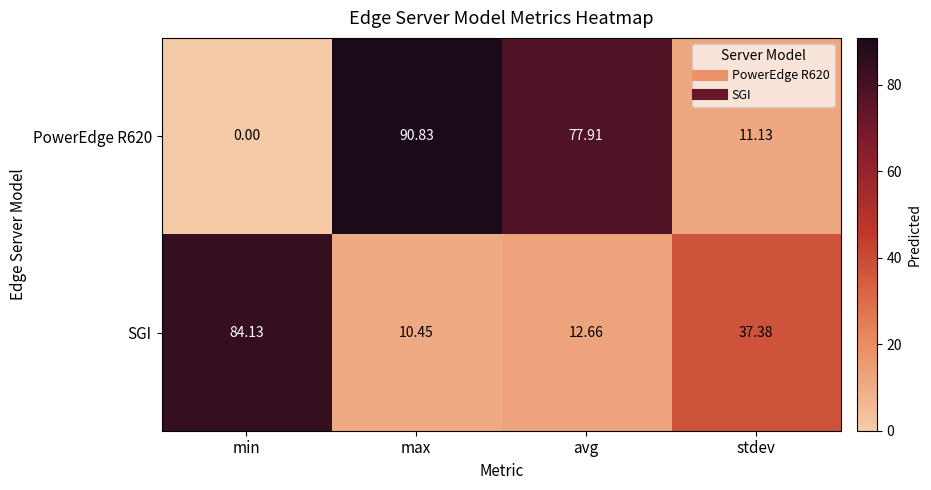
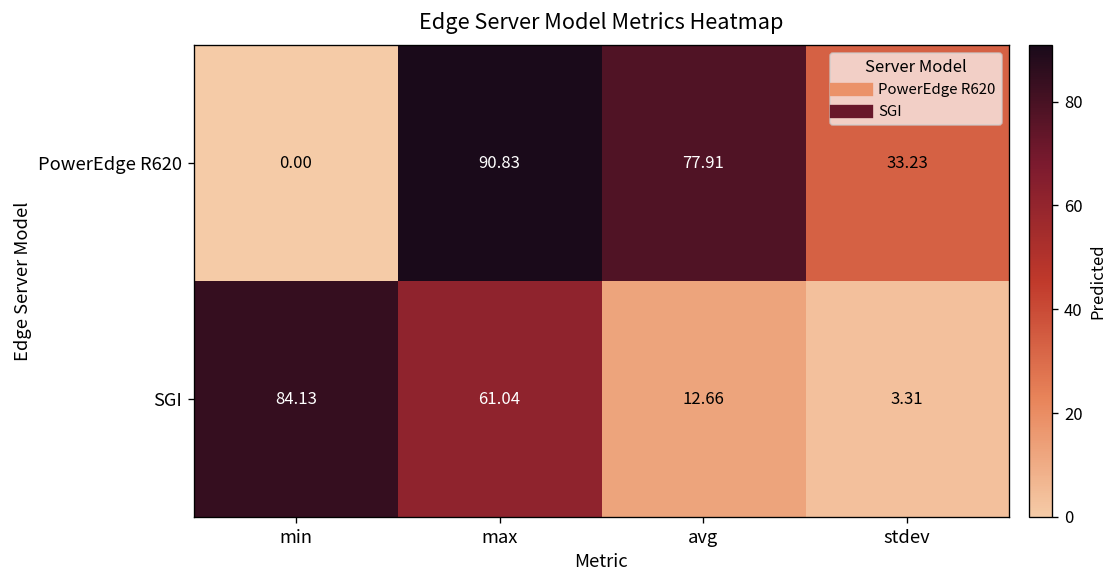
  {
    "PowerEdge R620": {
      "min": 0.00,
      "max": 90.83,
      "avg": 77.91,
-     "stdev": 11.13
+     "stdev": 33.23
    },
    "SGI": {
      "min": 84.13,
-     "max": 10.45,
+     "max": 61.04,
      "avg": 12.66,
-     "stdev": 37.38
+     "stdev": 3.31
    }
  }
